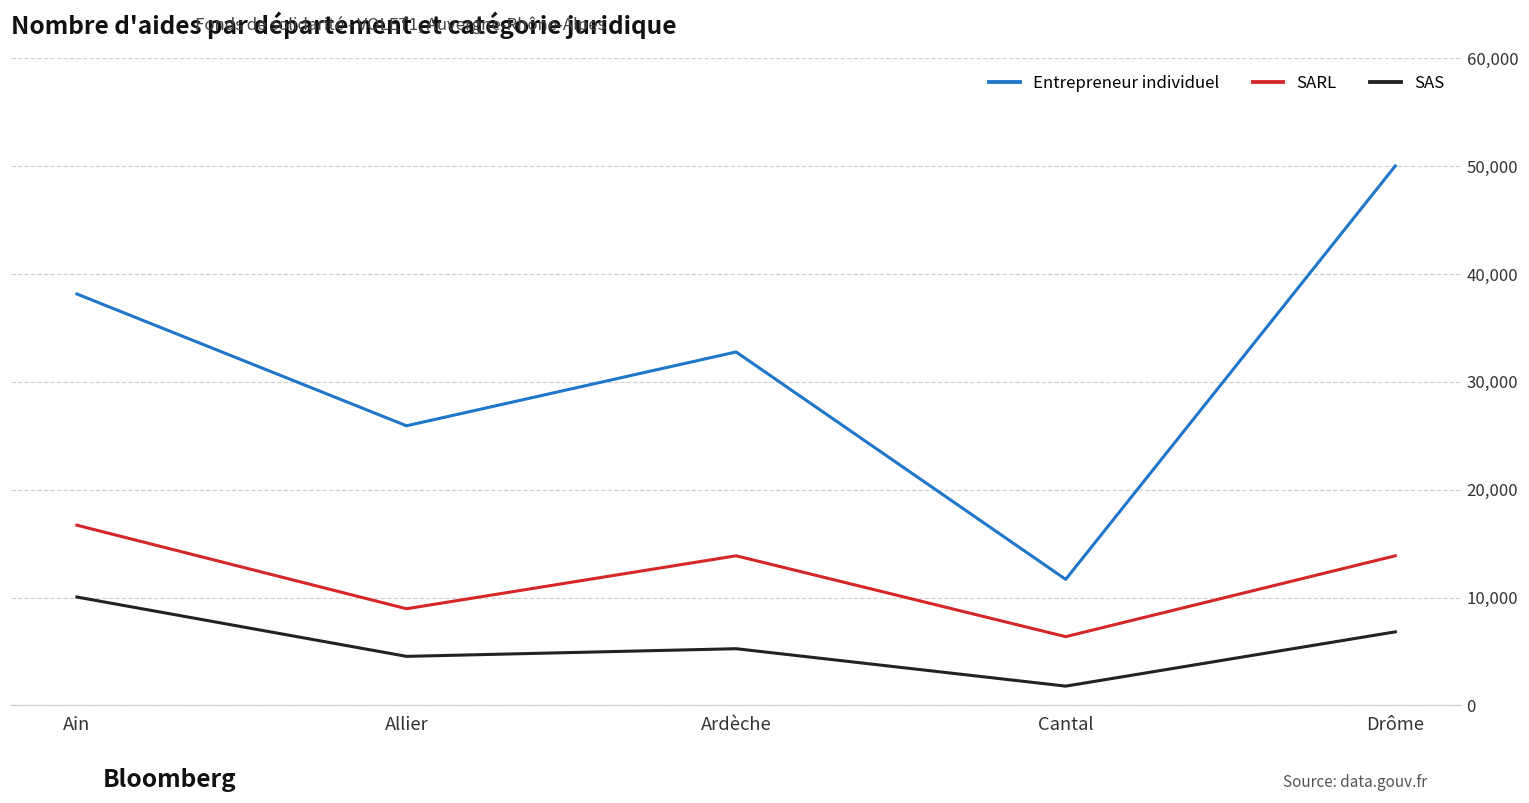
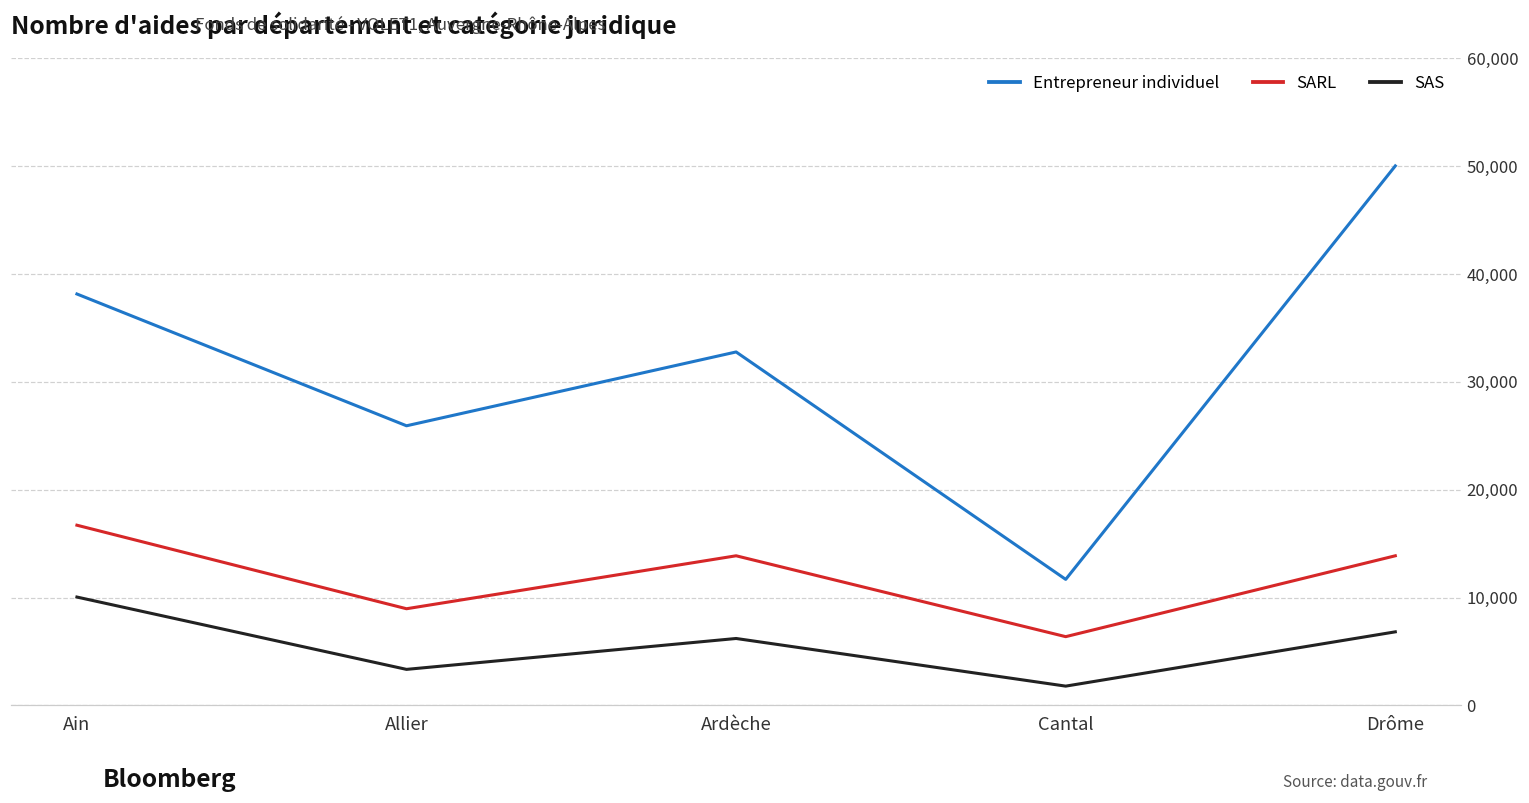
  {
    "Entrepreneur individuel": {
      "Ain": "38,000",
      "Allier": "26,000",
      "Ardèche": "33,000",
      "Cantal": "12,000",
      "Drôme": "50,000"
    },
    "SARL": {
      "Ain": "17,000",
      "Allier": "9,000",
      "Ardèche": "14,000",
      "Cantal": "6,000",
      "Drôme": "14,000"
    },
    "SAS": {
      "Ain": "10,000",
-     "Allier": "5,000",
-     "Ardèche": "5,000",
+     "Allier": "3,000",
+     "Ardèche": "6,000",
      "Cantal": "2,000",
      "Drôme": "7,000"
    }
  }
